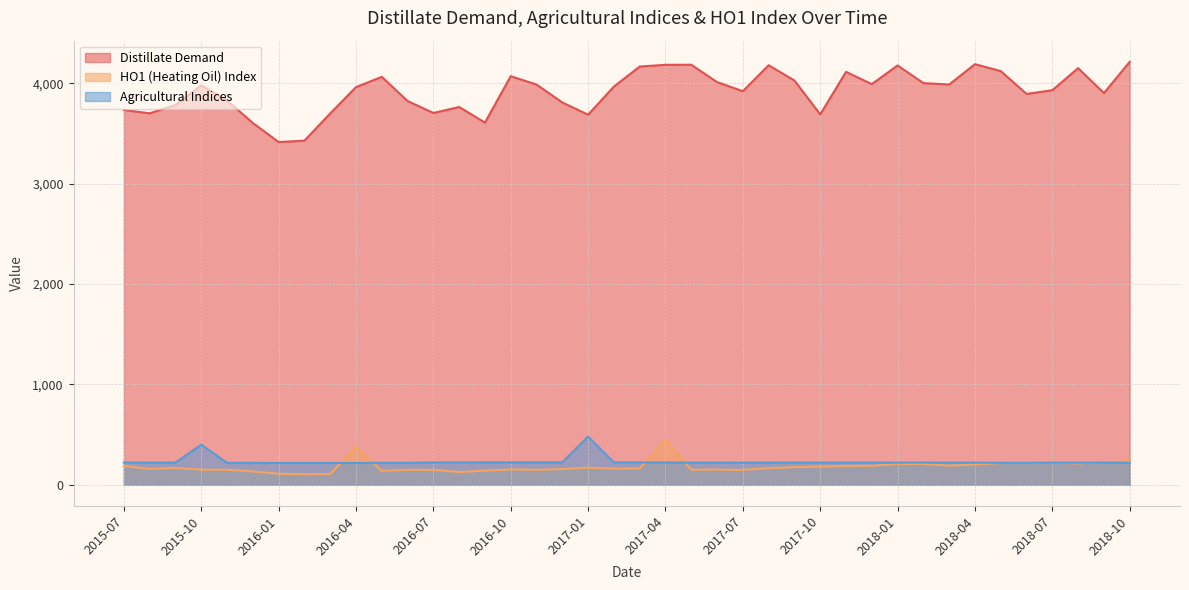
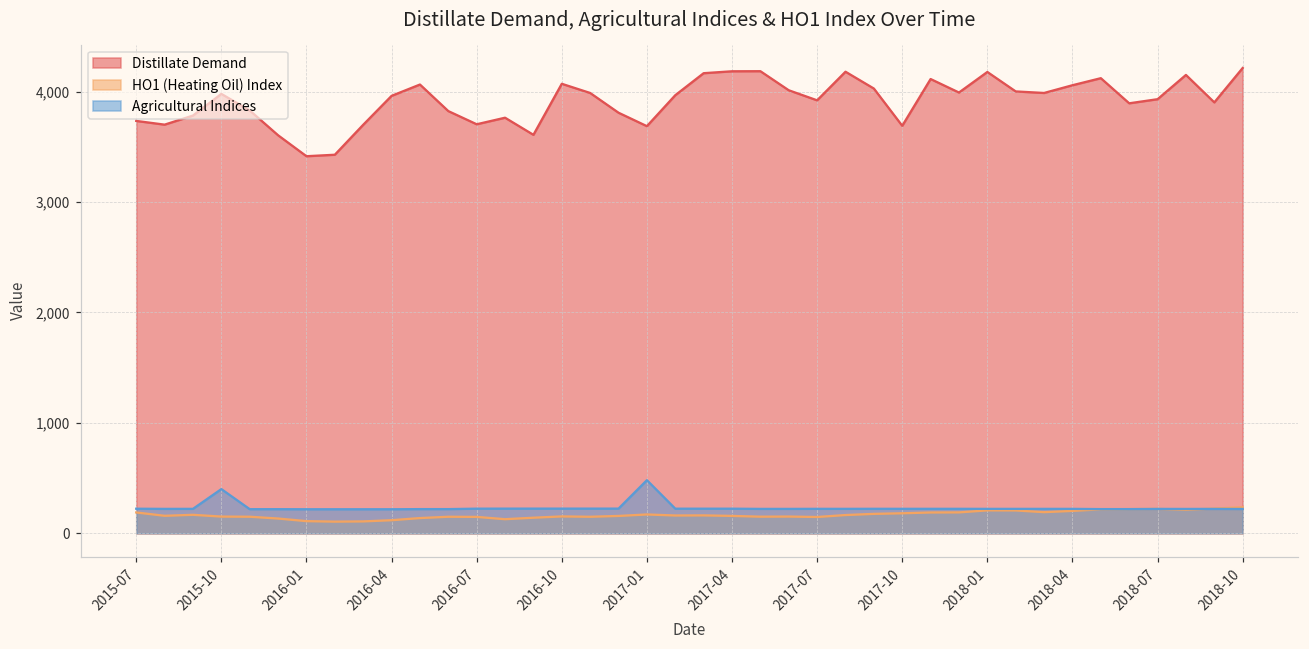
  {
    "Distillate Demand": {
      "2015-07": "3,730",
      "2016-01": "3,410",
      "2016-04": "3,960",
      "2016-07": "3,700",
      "2016-10": "4,070",
      "2017-01": "3,690",
      "2017-04": "4,180",
      "2017-07": "3,920",
      "2017-10": "3,690",
      "2018-01": "4,180",
-     "2018-04": "4,190",
+     "2018-04": "4,060",
      "2018-07": "3,930",
      "2018-10": "4,210"
    },
    "HO1 (Heating Oil) Index": {
      "2015-07": "190",
      "2015-10": "150",
      "2016-01": "110",
-     "2016-04": "380",
+     "2016-04": "120",
      "2016-07": "150",
      "2016-10": "150",
      "2017-01": "170",
-     "2017-04": "450",
+     "2017-04": "160",
      "2017-07": "150",
      "2017-10": "180"
    },
    "Agricultural Indices": {
      "2015-07": "220",
      "2015-10": "400",
      "2016-01": "220",
      "2016-04": "220",
      "2016-07": "220",
      "2016-10": "220",
      "2017-01": "480",
      "2017-04": "220",
      "2017-07": "220",
      "2017-10": "220"
    }
  }
